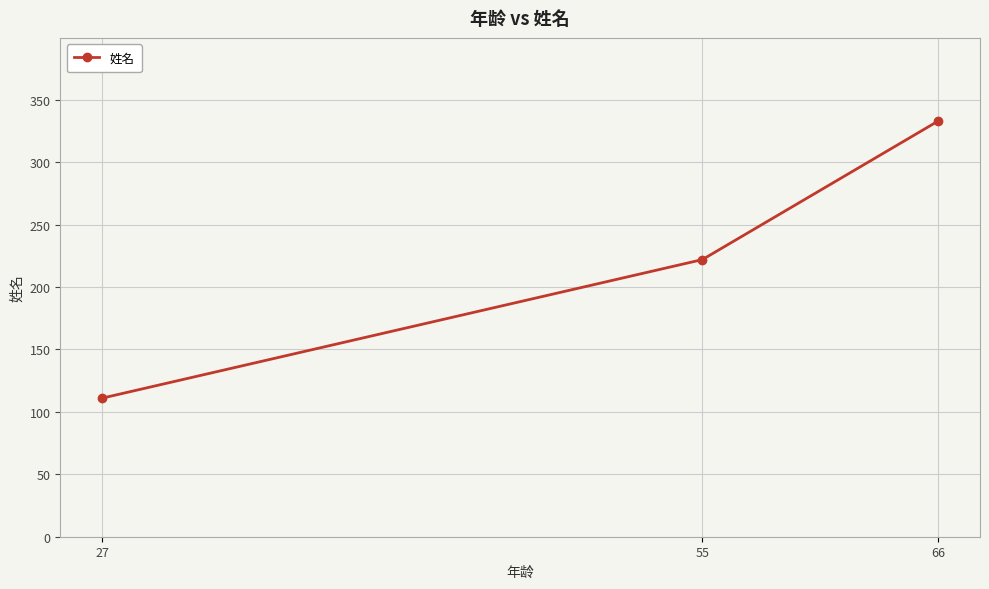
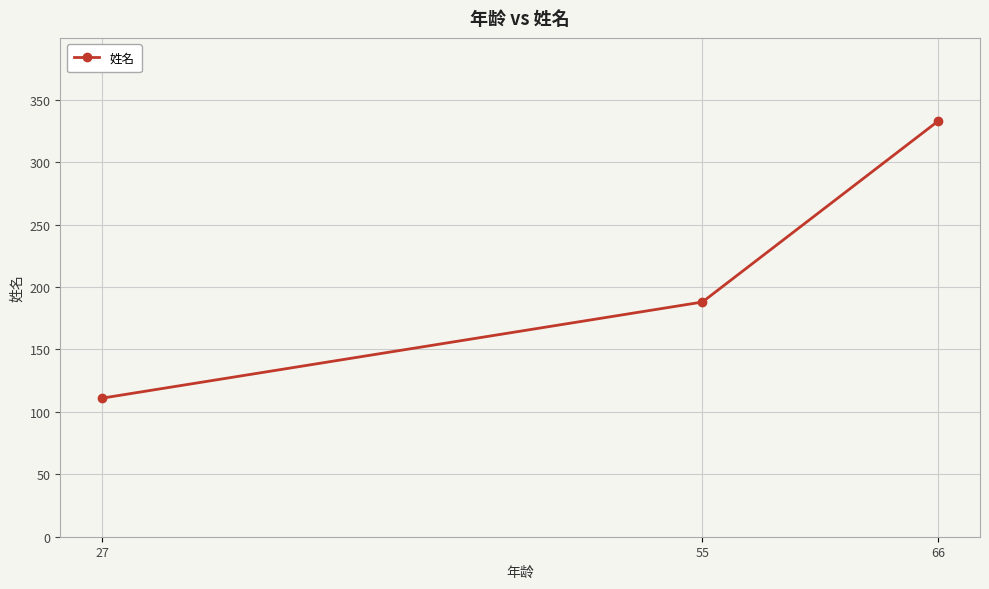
  {
    "27": 111,
-   "55": 222,
+   "55": 188,
    "66": 333
  }
